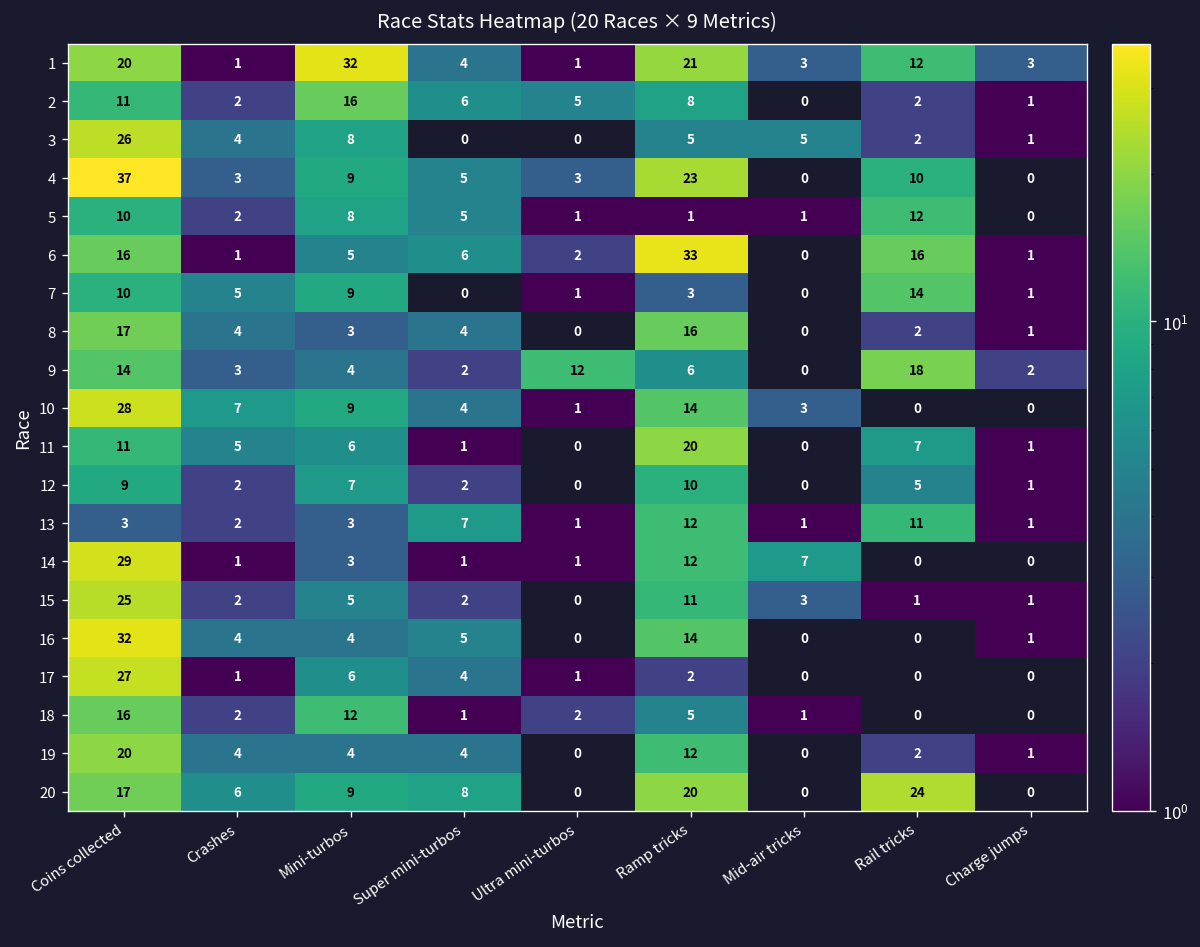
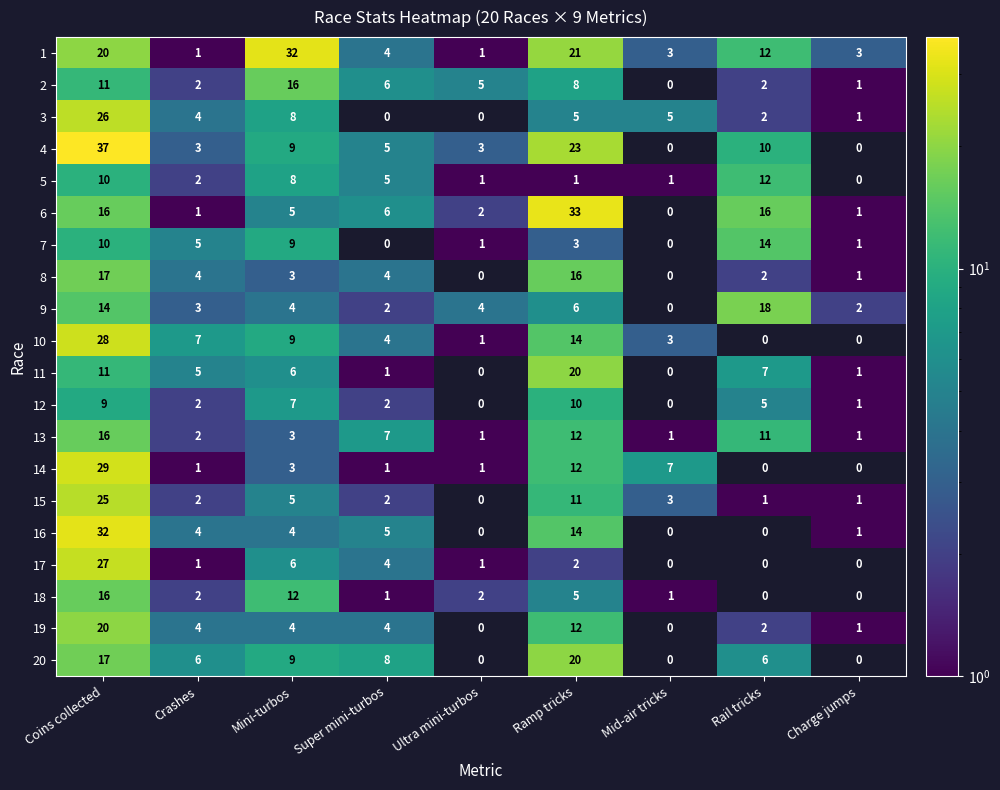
  {
    "1": {
      "Coins collected": 20,
      "Crashes": 1,
      "Mini-turbos": 32,
      "Super mini-turbos": 4,
      "Ultra mini-turbos": 1,
      "Ramp tricks": 21,
      "Mid-air tricks": 3,
      "Rail tricks": 12,
      "Charge jumps": 3
    },
    "2": {
      "Coins collected": 11,
      "Crashes": 2,
      "Mini-turbos": 16,
      "Super mini-turbos": 6,
      "Ultra mini-turbos": 5,
      "Ramp tricks": 8,
      "Mid-air tricks": 0,
      "Rail tricks": 2,
      "Charge jumps": 1
    },
    "3": {
      "Coins collected": 26,
      "Crashes": 4,
      "Mini-turbos": 8,
      "Super mini-turbos": 0,
      "Ultra mini-turbos": 0,
      "Ramp tricks": 5,
      "Mid-air tricks": 5,
      "Rail tricks": 2,
      "Charge jumps": 1
    },
    "4": {
      "Coins collected": 37,
      "Crashes": 3,
      "Mini-turbos": 9,
      "Super mini-turbos": 5,
      "Ultra mini-turbos": 3,
      "Ramp tricks": 23,
      "Mid-air tricks": 0,
      "Rail tricks": 10,
      "Charge jumps": 0
    },
    "5": {
      "Coins collected": 10,
      "Crashes": 2,
      "Mini-turbos": 8,
      "Super mini-turbos": 5,
      "Ultra mini-turbos": 1,
      "Ramp tricks": 1,
      "Mid-air tricks": 1,
      "Rail tricks": 12,
      "Charge jumps": 0
    },
    "6": {
      "Coins collected": 16,
      "Crashes": 1,
      "Mini-turbos": 5,
      "Super mini-turbos": 6,
      "Ultra mini-turbos": 2,
      "Ramp tricks": 33,
      "Mid-air tricks": 0,
      "Rail tricks": 16,
      "Charge jumps": 1
    },
    "7": {
      "Coins collected": 10,
      "Crashes": 5,
      "Mini-turbos": 9,
      "Super mini-turbos": 0,
      "Ultra mini-turbos": 1,
      "Ramp tricks": 3,
      "Mid-air tricks": 0,
      "Rail tricks": 14,
      "Charge jumps": 1
    },
    "8": {
      "Coins collected": 17,
      "Crashes": 4,
      "Mini-turbos": 3,
      "Super mini-turbos": 4,
      "Ultra mini-turbos": 0,
      "Ramp tricks": 16,
      "Mid-air tricks": 0,
      "Rail tricks": 2,
      "Charge jumps": 1
    },
    "9": {
      "Coins collected": 14,
      "Crashes": 3,
      "Mini-turbos": 4,
      "Super mini-turbos": 2,
-     "Ultra mini-turbos": 12,
+     "Ultra mini-turbos": 4,
      "Ramp tricks": 6,
      "Mid-air tricks": 0,
      "Rail tricks": 18,
      "Charge jumps": 2
    },
    "10": {
      "Coins collected": 28,
      "Crashes": 7,
      "Mini-turbos": 9,
      "Super mini-turbos": 4,
      "Ultra mini-turbos": 1,
      "Ramp tricks": 14,
      "Mid-air tricks": 3,
      "Rail tricks": 0,
      "Charge jumps": 0
    },
    "11": {
      "Coins collected": 11,
      "Crashes": 5,
      "Mini-turbos": 6,
      "Super mini-turbos": 1,
      "Ultra mini-turbos": 0,
      "Ramp tricks": 20,
      "Mid-air tricks": 0,
      "Rail tricks": 7,
      "Charge jumps": 1
    },
    "12": {
      "Coins collected": 9,
      "Crashes": 2,
      "Mini-turbos": 7,
      "Super mini-turbos": 2,
      "Ultra mini-turbos": 0,
      "Ramp tricks": 10,
      "Mid-air tricks": 0,
      "Rail tricks": 5,
      "Charge jumps": 1
    },
    "13": {
-     "Coins collected": 3,
+     "Coins collected": 16,
      "Crashes": 2,
      "Mini-turbos": 3,
      "Super mini-turbos": 7,
      "Ultra mini-turbos": 1,
      "Ramp tricks": 12,
      "Mid-air tricks": 1,
      "Rail tricks": 11,
      "Charge jumps": 1
    },
    "14": {
      "Coins collected": 29,
      "Crashes": 1,
      "Mini-turbos": 3,
      "Super mini-turbos": 1,
      "Ultra mini-turbos": 1,
      "Ramp tricks": 12,
      "Mid-air tricks": 7,
      "Rail tricks": 0,
      "Charge jumps": 0
    },
    "15": {
      "Coins collected": 25,
      "Crashes": 2,
      "Mini-turbos": 5,
      "Super mini-turbos": 2,
      "Ultra mini-turbos": 0,
      "Ramp tricks": 11,
      "Mid-air tricks": 3,
      "Rail tricks": 1,
      "Charge jumps": 1
    },
    "16": {
      "Coins collected": 32,
      "Crashes": 4,
      "Mini-turbos": 4,
      "Super mini-turbos": 5,
      "Ultra mini-turbos": 0,
      "Ramp tricks": 14,
      "Mid-air tricks": 0,
      "Rail tricks": 0,
      "Charge jumps": 1
    },
    "17": {
      "Coins collected": 27,
      "Crashes": 1,
      "Mini-turbos": 6,
      "Super mini-turbos": 4,
      "Ultra mini-turbos": 1,
      "Ramp tricks": 2,
      "Mid-air tricks": 0,
      "Rail tricks": 0,
      "Charge jumps": 0
    },
    "18": {
      "Coins collected": 16,
      "Crashes": 2,
      "Mini-turbos": 12,
      "Super mini-turbos": 1,
      "Ultra mini-turbos": 2,
      "Ramp tricks": 5,
      "Mid-air tricks": 1,
      "Rail tricks": 0,
      "Charge jumps": 0
    },
    "19": {
      "Coins collected": 20,
      "Crashes": 4,
      "Mini-turbos": 4,
      "Super mini-turbos": 4,
      "Ultra mini-turbos": 0,
      "Ramp tricks": 12,
      "Mid-air tricks": 0,
      "Rail tricks": 2,
      "Charge jumps": 1
    },
    "20": {
      "Coins collected": 17,
      "Crashes": 6,
      "Mini-turbos": 9,
      "Super mini-turbos": 8,
      "Ultra mini-turbos": 0,
      "Ramp tricks": 20,
      "Mid-air tricks": 0,
-     "Rail tricks": 24,
+     "Rail tricks": 6,
      "Charge jumps": 0
    }
  }
